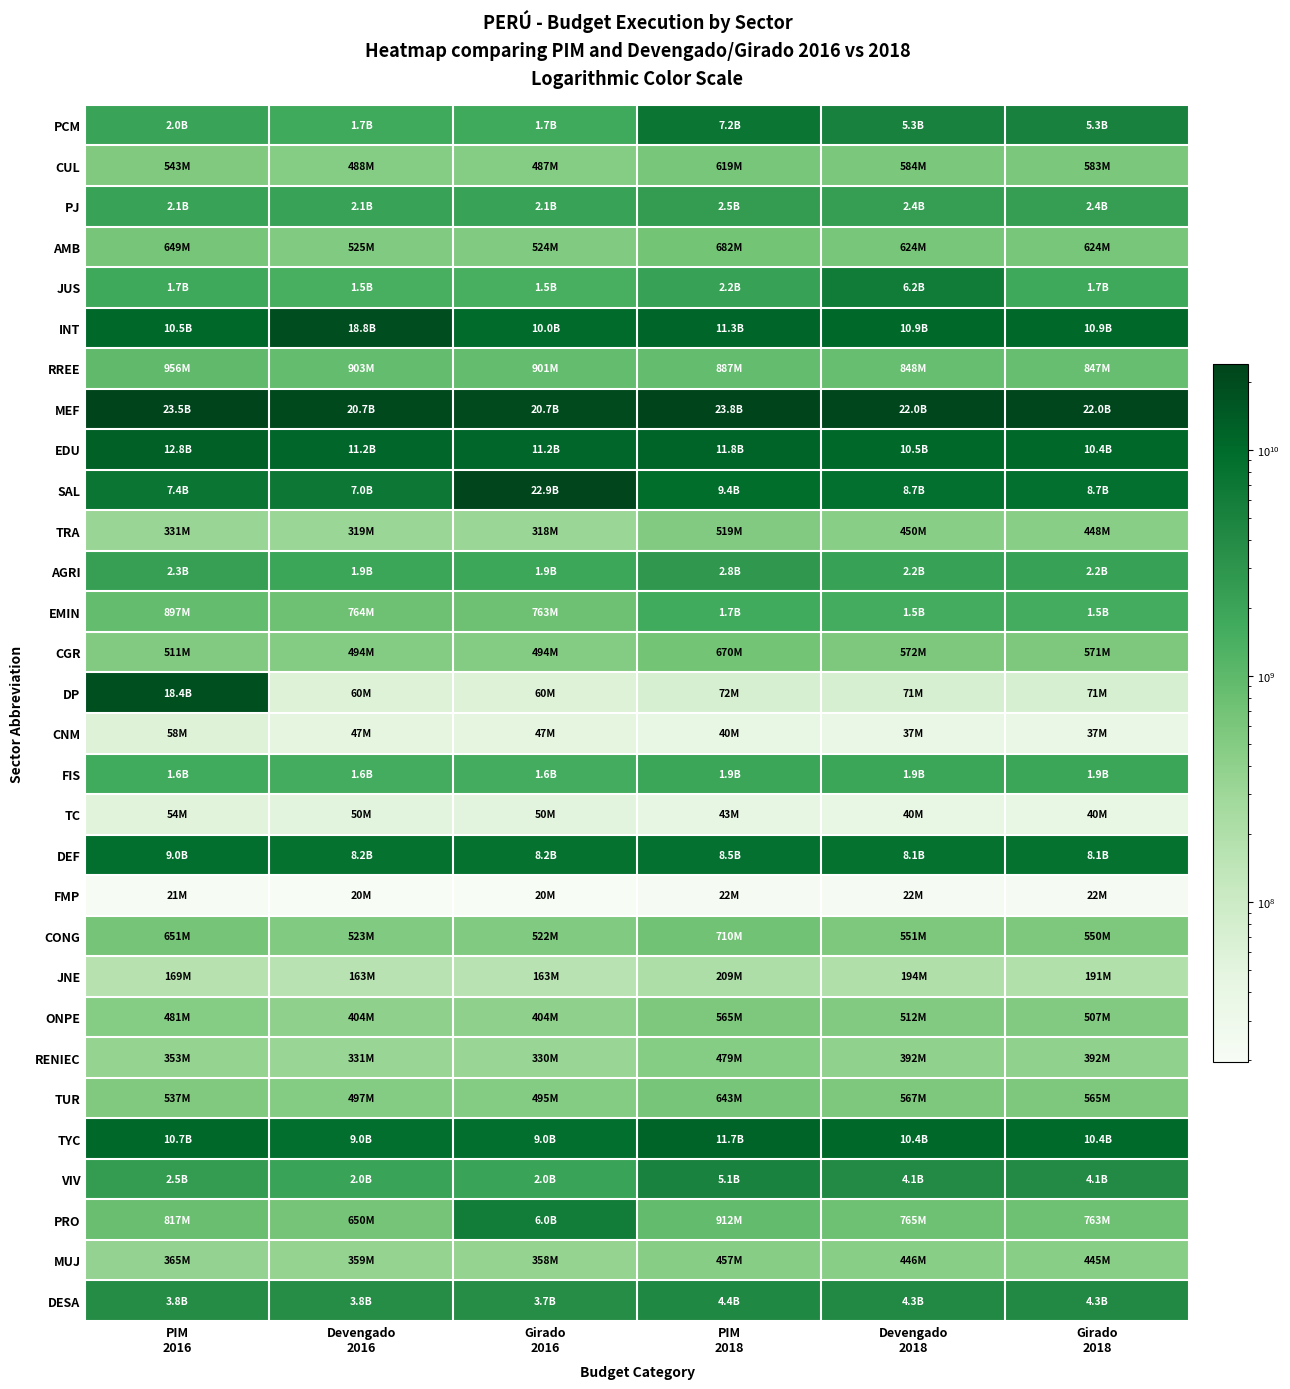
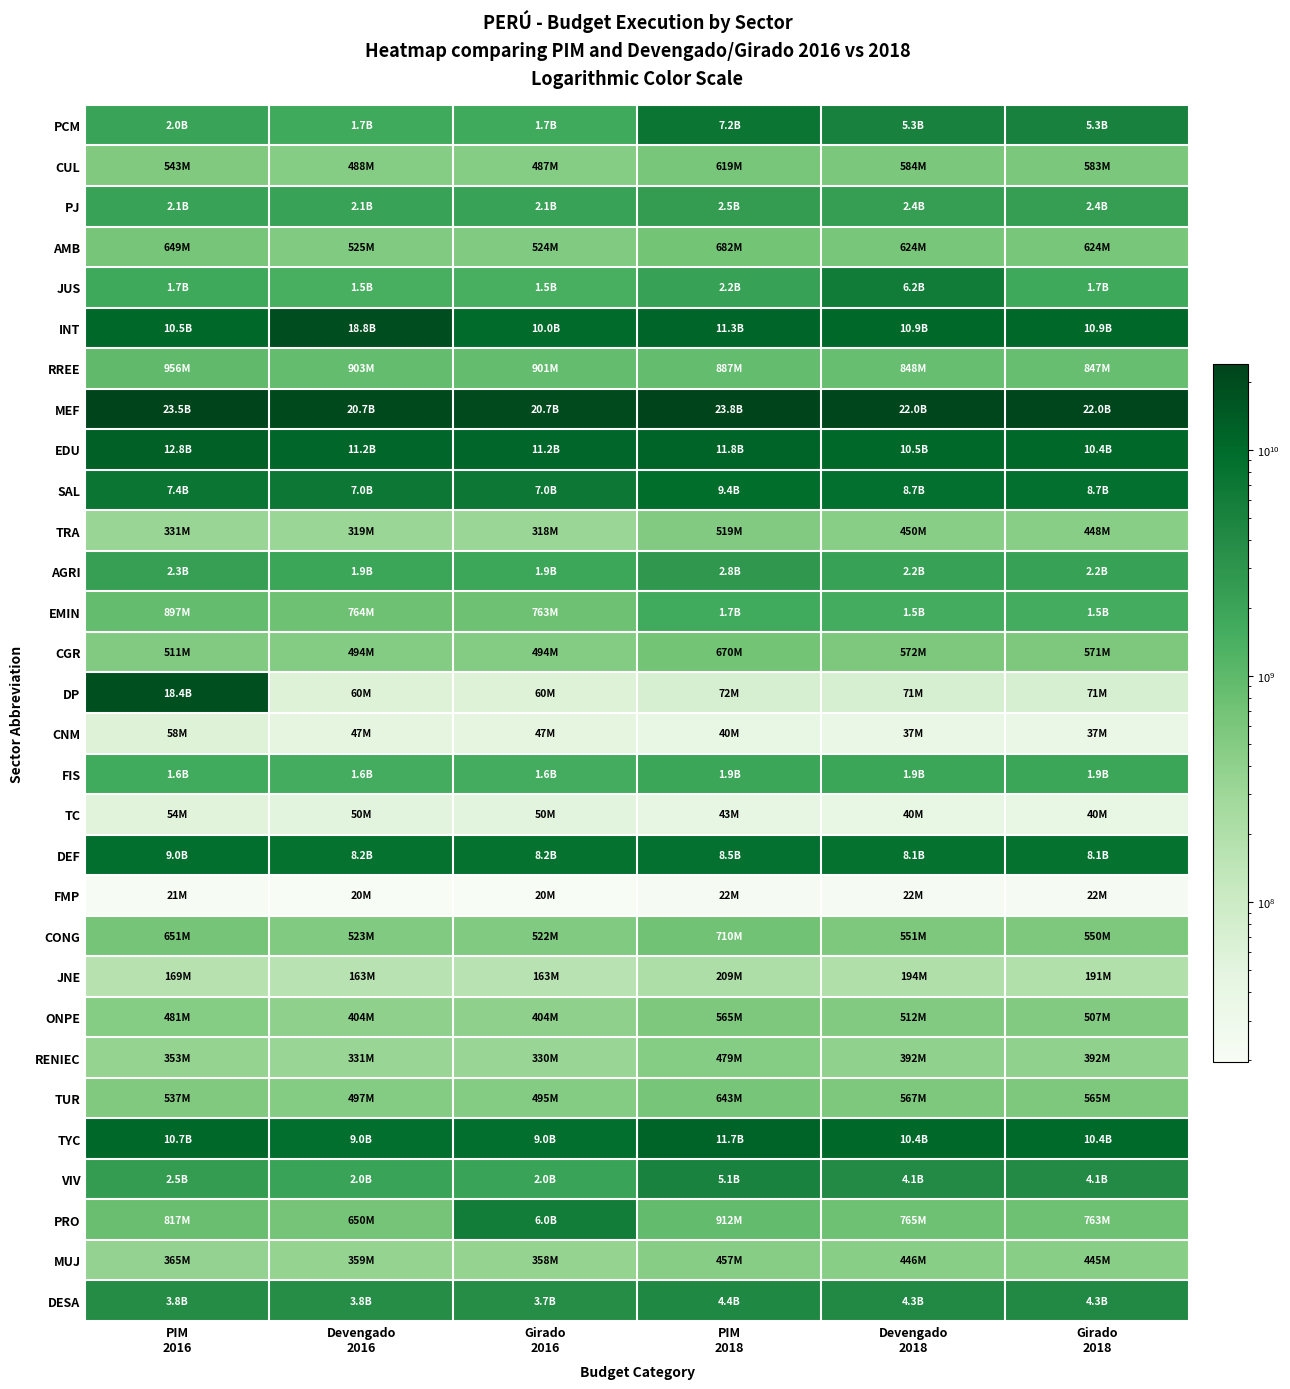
  {
    "PCM": {
      "PIM 2016": "2.0B",
      "Devengado 2016": "1.7B",
      "Girado 2016": "1.7B",
      "PIM 2018": "7.2B",
      "Devengado 2018": "5.3B",
      "Girado 2018": "5.3B"
    },
    "CUL": {
      "PIM 2016": "543M",
      "Devengado 2016": "488M",
      "Girado 2016": "487M",
      "PIM 2018": "619M",
      "Devengado 2018": "584M",
      "Girado 2018": "583M"
    },
    "PJ": {
      "PIM 2016": "2.1B",
      "Devengado 2016": "2.1B",
      "Girado 2016": "2.1B",
      "PIM 2018": "2.5B",
      "Devengado 2018": "2.4B",
      "Girado 2018": "2.4B"
    },
    "AMB": {
      "PIM 2016": "649M",
      "Devengado 2016": "525M",
      "Girado 2016": "524M",
      "PIM 2018": "682M",
      "Devengado 2018": "624M",
      "Girado 2018": "624M"
    },
    "JUS": {
      "PIM 2016": "1.7B",
      "Devengado 2016": "1.5B",
      "Girado 2016": "1.5B",
      "PIM 2018": "2.2B",
      "Devengado 2018": "6.2B",
      "Girado 2018": "1.7B"
    },
    "INT": {
      "PIM 2016": "10.5B",
      "Devengado 2016": "18.8B",
      "Girado 2016": "10.0B",
      "PIM 2018": "11.3B",
      "Devengado 2018": "10.9B",
      "Girado 2018": "10.9B"
    },
    "RREE": {
      "PIM 2016": "956M",
      "Devengado 2016": "903M",
      "Girado 2016": "901M",
      "PIM 2018": "887M",
      "Devengado 2018": "848M",
      "Girado 2018": "847M"
    },
    "MEF": {
      "PIM 2016": "23.5B",
      "Devengado 2016": "20.7B",
      "Girado 2016": "20.7B",
      "PIM 2018": "23.8B",
      "Devengado 2018": "22.0B",
      "Girado 2018": "22.0B"
    },
    "EDU": {
      "PIM 2016": "12.8B",
      "Devengado 2016": "11.2B",
      "Girado 2016": "11.2B",
      "PIM 2018": "11.8B",
      "Devengado 2018": "10.5B",
      "Girado 2018": "10.4B"
    },
    "SAL": {
      "PIM 2016": "7.4B",
      "Devengado 2016": "7.0B",
-     "Girado 2016": "22.9B",
+     "Girado 2016": "7.0B",
      "PIM 2018": "9.4B",
      "Devengado 2018": "8.7B",
      "Girado 2018": "8.7B"
    },
    "TRA": {
      "PIM 2016": "331M",
      "Devengado 2016": "319M",
      "Girado 2016": "318M",
      "PIM 2018": "519M",
      "Devengado 2018": "450M",
      "Girado 2018": "448M"
    },
    "AGRI": {
      "PIM 2016": "2.3B",
      "Devengado 2016": "1.9B",
      "Girado 2016": "1.9B",
      "PIM 2018": "2.8B",
      "Devengado 2018": "2.2B",
      "Girado 2018": "2.2B"
    },
    "EMIN": {
      "PIM 2016": "897M",
      "Devengado 2016": "764M",
      "Girado 2016": "763M",
      "PIM 2018": "1.7B",
      "Devengado 2018": "1.5B",
      "Girado 2018": "1.5B"
    },
    "CGR": {
      "PIM 2016": "511M",
      "Devengado 2016": "494M",
      "Girado 2016": "494M",
      "PIM 2018": "670M",
      "Devengado 2018": "572M",
      "Girado 2018": "571M"
    },
    "DP": {
      "PIM 2016": "18.4B",
      "Devengado 2016": "60M",
      "Girado 2016": "60M",
      "PIM 2018": "72M",
      "Devengado 2018": "71M",
      "Girado 2018": "71M"
    },
    "CNM": {
      "PIM 2016": "58M",
      "Devengado 2016": "47M",
      "Girado 2016": "47M",
      "PIM 2018": "40M",
      "Devengado 2018": "37M",
      "Girado 2018": "37M"
    },
    "FIS": {
      "PIM 2016": "1.6B",
      "Devengado 2016": "1.6B",
      "Girado 2016": "1.6B",
      "PIM 2018": "1.9B",
      "Devengado 2018": "1.9B",
      "Girado 2018": "1.9B"
    },
    "TC": {
      "PIM 2016": "54M",
      "Devengado 2016": "50M",
      "Girado 2016": "50M",
      "PIM 2018": "43M",
      "Devengado 2018": "40M",
      "Girado 2018": "40M"
    },
    "DEF": {
      "PIM 2016": "9.0B",
      "Devengado 2016": "8.2B",
      "Girado 2016": "8.2B",
      "PIM 2018": "8.5B",
      "Devengado 2018": "8.1B",
      "Girado 2018": "8.1B"
    },
    "FMP": {
      "PIM 2016": "21M",
      "Devengado 2016": "20M",
      "Girado 2016": "20M",
      "PIM 2018": "22M",
      "Devengado 2018": "22M",
      "Girado 2018": "22M"
    },
    "CONG": {
      "PIM 2016": "651M",
      "Devengado 2016": "523M",
      "Girado 2016": "522M",
      "PIM 2018": "710M",
      "Devengado 2018": "551M",
      "Girado 2018": "550M"
    },
    "JNE": {
      "PIM 2016": "169M",
      "Devengado 2016": "163M",
      "Girado 2016": "163M",
      "PIM 2018": "209M",
      "Devengado 2018": "194M",
      "Girado 2018": "191M"
    },
    "ONPE": {
      "PIM 2016": "481M",
      "Devengado 2016": "404M",
      "Girado 2016": "404M",
      "PIM 2018": "565M",
      "Devengado 2018": "512M",
      "Girado 2018": "507M"
    },
    "RENIEC": {
      "PIM 2016": "353M",
      "Devengado 2016": "331M",
      "Girado 2016": "330M",
      "PIM 2018": "479M",
      "Devengado 2018": "392M",
      "Girado 2018": "392M"
    },
    "TUR": {
      "PIM 2016": "537M",
      "Devengado 2016": "497M",
      "Girado 2016": "495M",
      "PIM 2018": "643M",
      "Devengado 2018": "567M",
      "Girado 2018": "565M"
    },
    "TYC": {
      "PIM 2016": "10.7B",
      "Devengado 2016": "9.0B",
      "Girado 2016": "9.0B",
      "PIM 2018": "11.7B",
      "Devengado 2018": "10.4B",
      "Girado 2018": "10.4B"
    },
    "VIV": {
      "PIM 2016": "2.5B",
      "Devengado 2016": "2.0B",
      "Girado 2016": "2.0B",
      "PIM 2018": "5.1B",
      "Devengado 2018": "4.1B",
      "Girado 2018": "4.1B"
    },
    "PRO": {
      "PIM 2016": "817M",
      "Devengado 2016": "650M",
      "Girado 2016": "6.0B",
      "PIM 2018": "912M",
      "Devengado 2018": "765M",
      "Girado 2018": "763M"
    },
    "MUJ": {
      "PIM 2016": "365M",
      "Devengado 2016": "359M",
      "Girado 2016": "358M",
      "PIM 2018": "457M",
      "Devengado 2018": "446M",
      "Girado 2018": "445M"
    },
    "DESA": {
      "PIM 2016": "3.8B",
      "Devengado 2016": "3.8B",
      "Girado 2016": "3.7B",
      "PIM 2018": "4.4B",
      "Devengado 2018": "4.3B",
      "Girado 2018": "4.3B"
    }
  }
